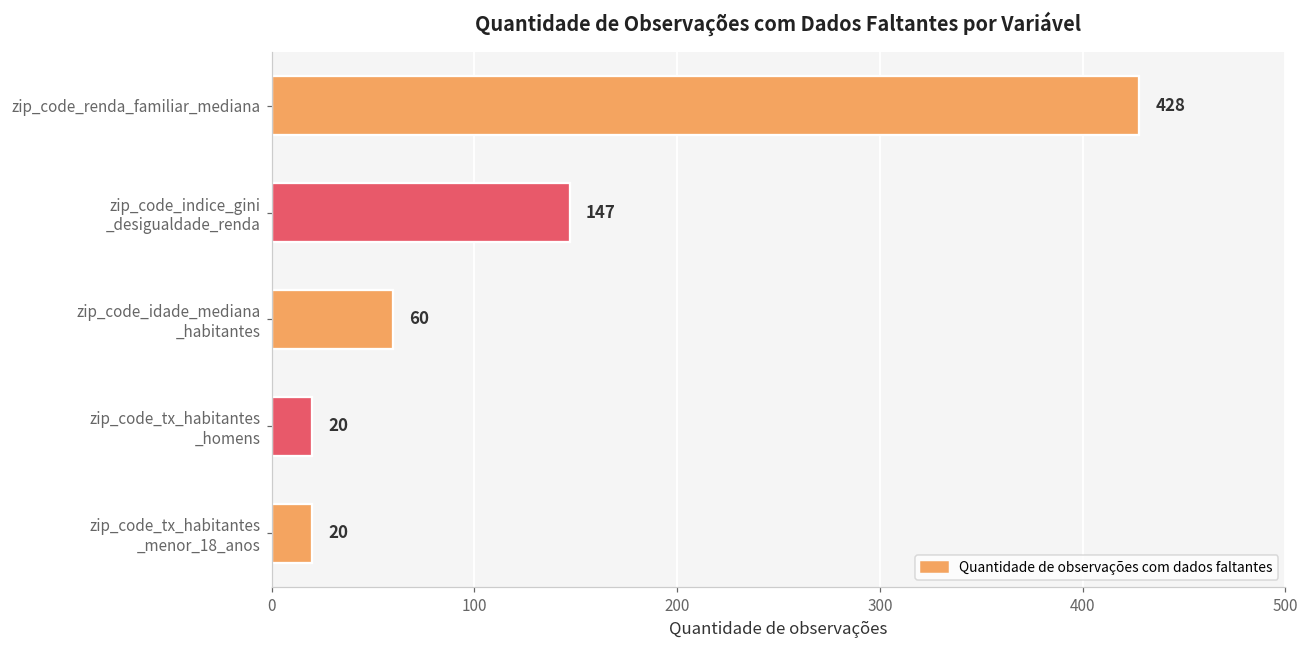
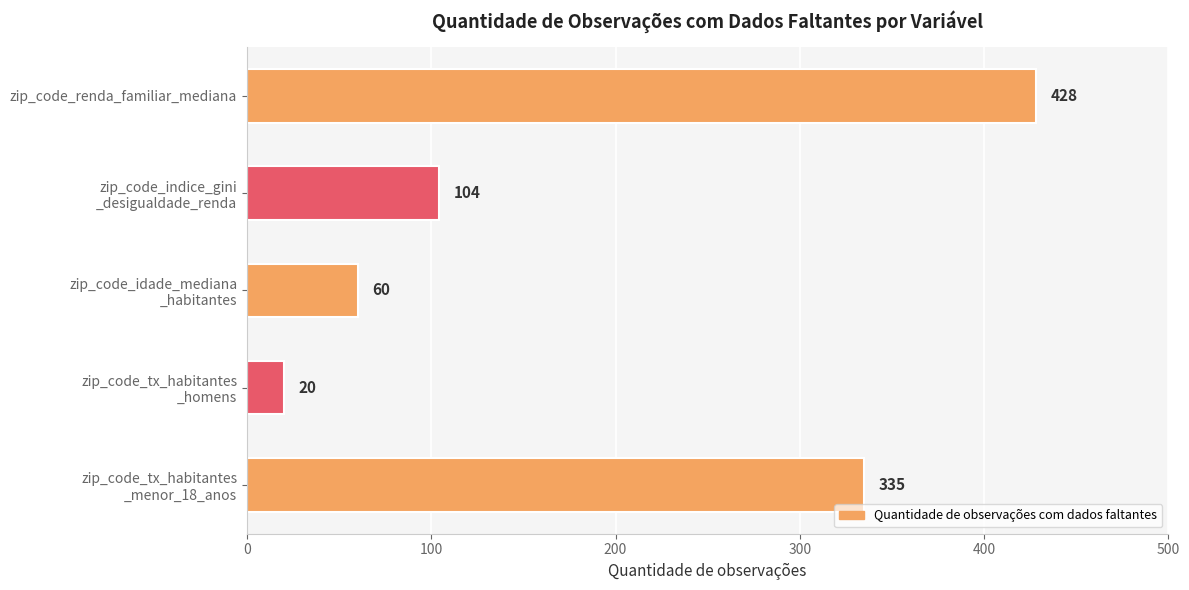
  {
    "zip_code_renda_familiar_mediana": 428,
-   "zip_code_indice_gini _desigualdade_renda": 147,
+   "zip_code_indice_gini _desigualdade_renda": 104,
    "zip_code_idade_mediana _habitantes": 60,
    "zip_code_tx_habitantes _homens": 20,
-   "zip_code_tx_habitantes _menor_18_anos": 20
+   "zip_code_tx_habitantes _menor_18_anos": 335
  }
